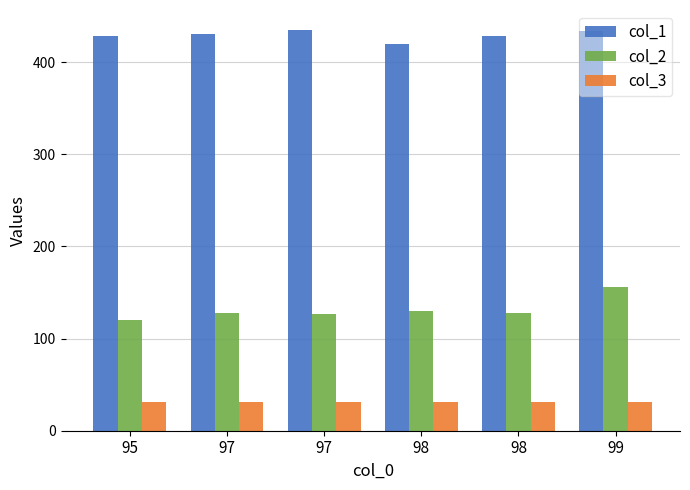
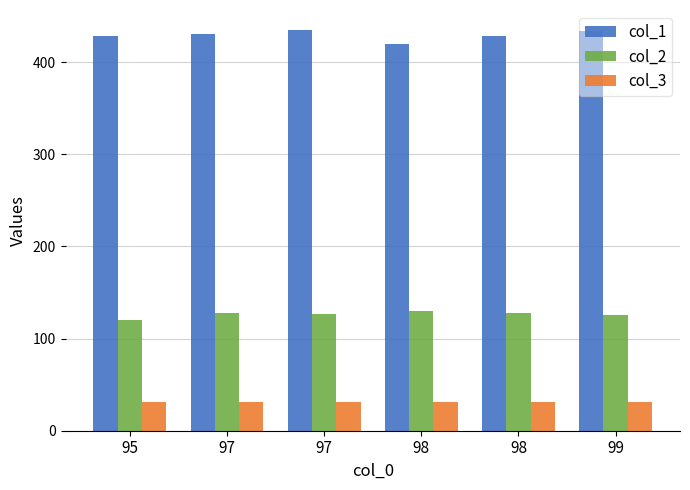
  {
    "col_1": {
      "95": 430
    },
    "col_2": {
      "95": 120,
-     "99": 160
+     "99": 130
    },
    "col_3": {
      "95": 30,
      "99": 30
    }
  }
